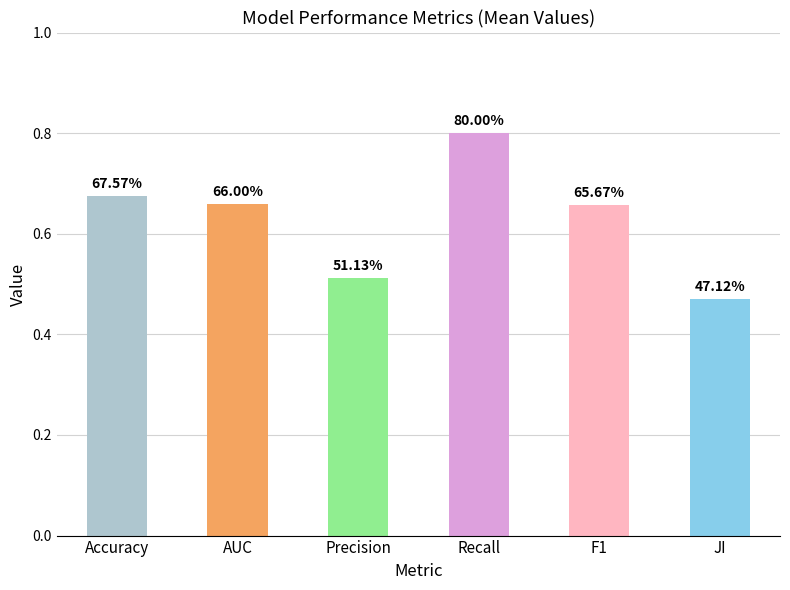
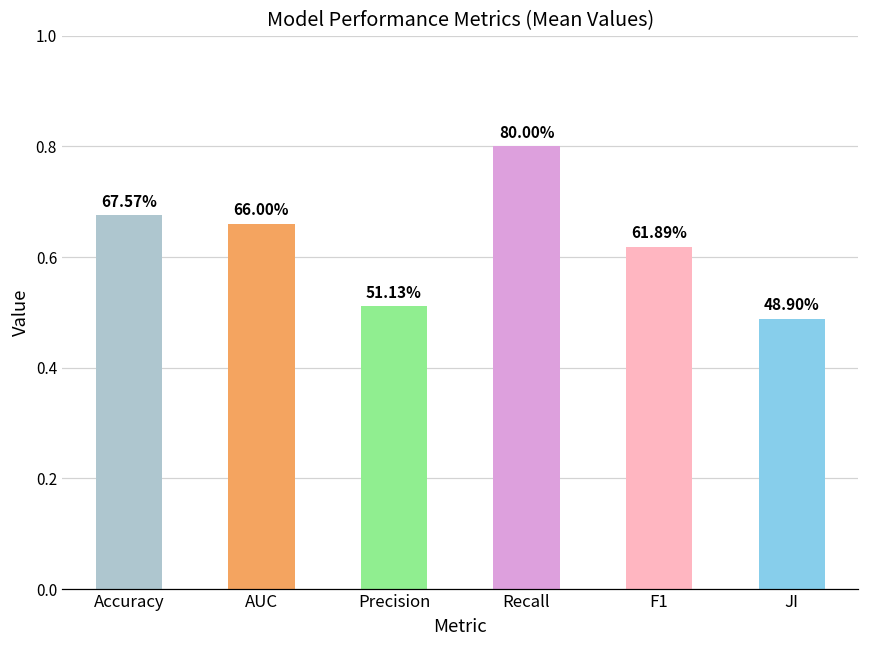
  {
    "Accuracy": "67.57%",
    "AUC": "66.00%",
    "Precision": "51.13%",
    "Recall": "80.00%",
-   "F1": "65.67%",
-   "JI": "47.12%"
+   "F1": "61.89%",
+   "JI": "48.90%"
  }
